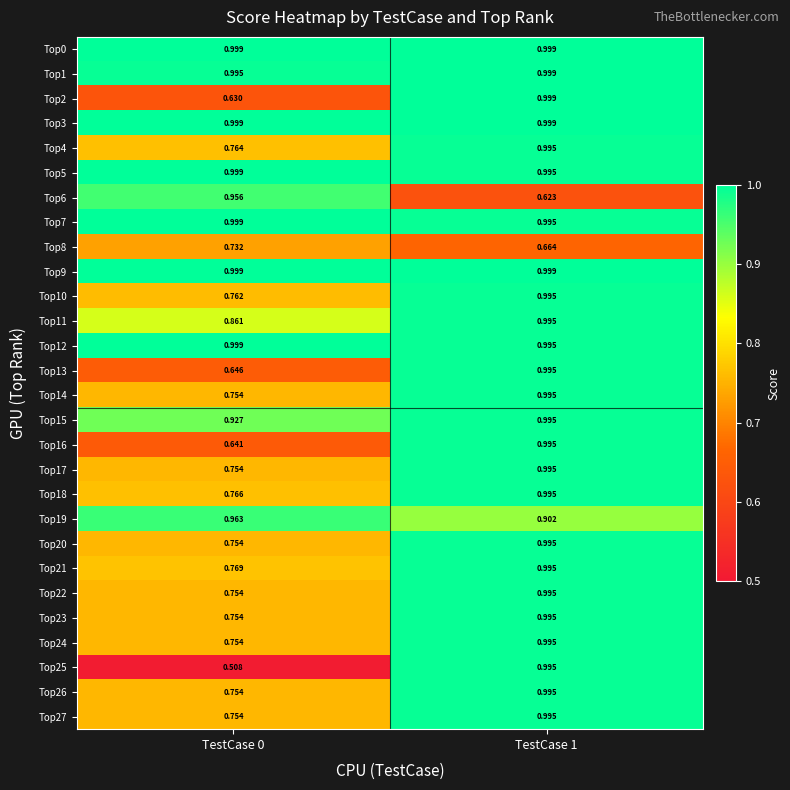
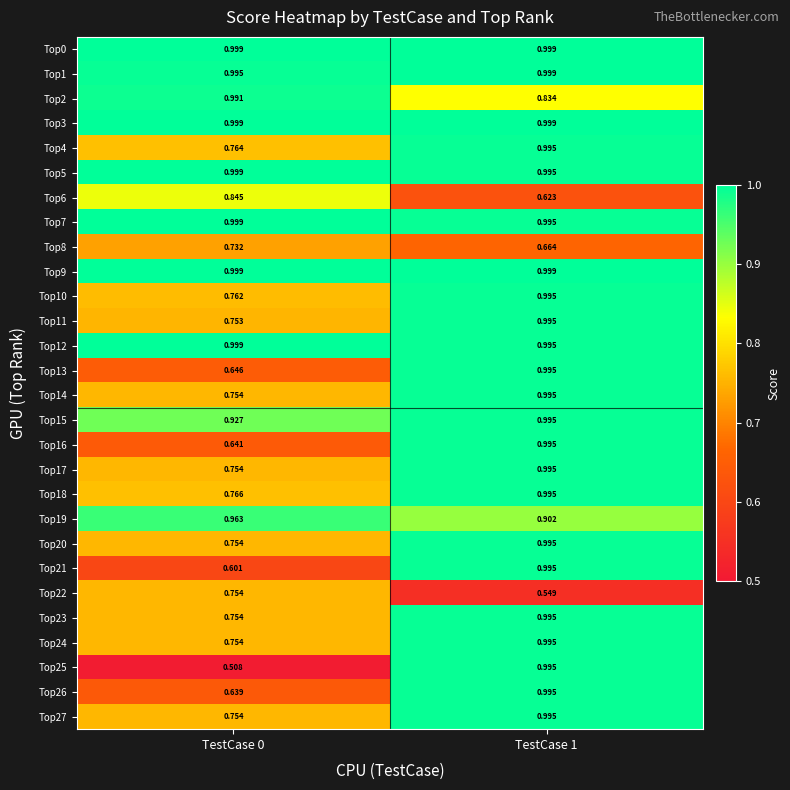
  {
    "Top0": {
      "TestCase 0": 0.999,
      "TestCase 1": 0.999
    },
    "Top1": {
      "TestCase 0": 0.995,
      "TestCase 1": 0.999
    },
    "Top2": {
-     "TestCase 0": 0.630,
-     "TestCase 1": 0.999
+     "TestCase 0": 0.991,
+     "TestCase 1": 0.834
    },
    "Top3": {
      "TestCase 0": 0.999,
      "TestCase 1": 0.999
    },
    "Top4": {
      "TestCase 0": 0.764,
      "TestCase 1": 0.995
    },
    "Top5": {
      "TestCase 0": 0.999,
      "TestCase 1": 0.995
    },
    "Top6": {
-     "TestCase 0": 0.956,
+     "TestCase 0": 0.845,
      "TestCase 1": 0.623
    },
    "Top7": {
      "TestCase 0": 0.999,
      "TestCase 1": 0.995
    },
    "Top8": {
      "TestCase 0": 0.732,
      "TestCase 1": 0.664
    },
    "Top9": {
      "TestCase 0": 0.999,
      "TestCase 1": 0.999
    },
    "Top10": {
      "TestCase 0": 0.762,
      "TestCase 1": 0.995
    },
    "Top11": {
-     "TestCase 0": 0.861,
+     "TestCase 0": 0.753,
      "TestCase 1": 0.995
    },
    "Top12": {
      "TestCase 0": 0.999,
      "TestCase 1": 0.995
    },
    "Top13": {
      "TestCase 0": 0.646,
      "TestCase 1": 0.995
    },
    "Top14": {
      "TestCase 0": 0.754,
      "TestCase 1": 0.995
    },
    "Top15": {
      "TestCase 0": 0.927,
      "TestCase 1": 0.995
    },
    "Top16": {
      "TestCase 0": 0.641,
      "TestCase 1": 0.995
    },
    "Top17": {
      "TestCase 0": 0.754,
      "TestCase 1": 0.995
    },
    "Top18": {
      "TestCase 0": 0.766,
      "TestCase 1": 0.995
    },
    "Top19": {
      "TestCase 0": 0.963,
      "TestCase 1": 0.902
    },
    "Top20": {
      "TestCase 0": 0.754,
      "TestCase 1": 0.995
    },
    "Top21": {
-     "TestCase 0": 0.769,
+     "TestCase 0": 0.601,
      "TestCase 1": 0.995
    },
    "Top22": {
      "TestCase 0": 0.754,
-     "TestCase 1": 0.995
+     "TestCase 1": 0.549
    },
    "Top23": {
      "TestCase 0": 0.754,
      "TestCase 1": 0.995
    },
    "Top24": {
      "TestCase 0": 0.754,
      "TestCase 1": 0.995
    },
    "Top25": {
      "TestCase 0": 0.508,
      "TestCase 1": 0.995
    },
    "Top26": {
-     "TestCase 0": 0.754,
+     "TestCase 0": 0.639,
      "TestCase 1": 0.995
    },
    "Top27": {
      "TestCase 0": 0.754,
      "TestCase 1": 0.995
    }
  }
